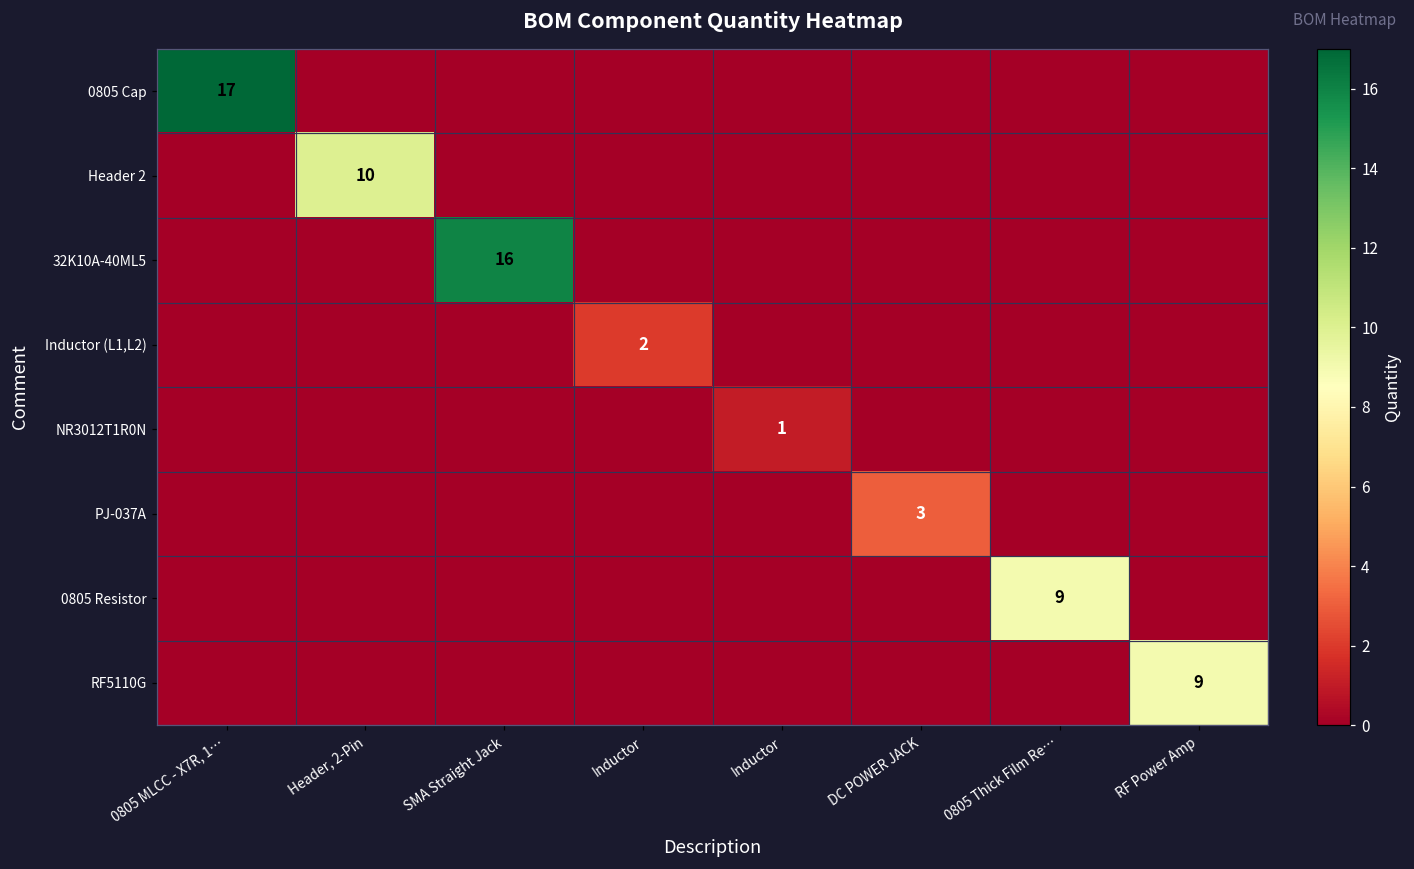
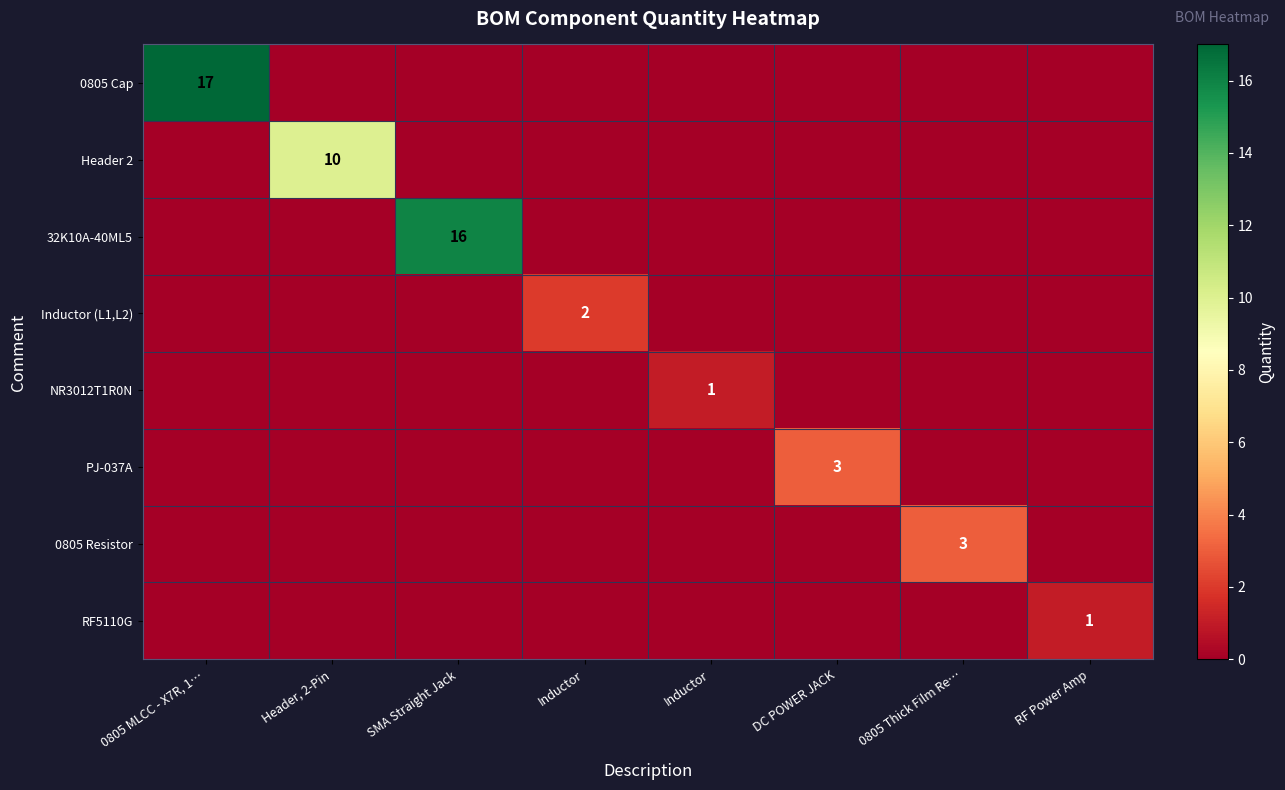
  {
    "0805 Cap": {
      "0805 MLCC - X7R, 1…": 17
    },
    "Header 2": {
      "Header, 2-Pin": 10
    },
    "32K10A-40ML5": {
      "SMA Straight Jack": 16
    },
    "PJ-037A": {
      "DC POWER JACK": 3
    },
    "0805 Resistor": {
-     "0805 Thick Film Re…": 9
+     "0805 Thick Film Re…": 3
    },
    "RF5110G": {
-     "RF Power Amp": 9
+     "RF Power Amp": 1
    }
  }
